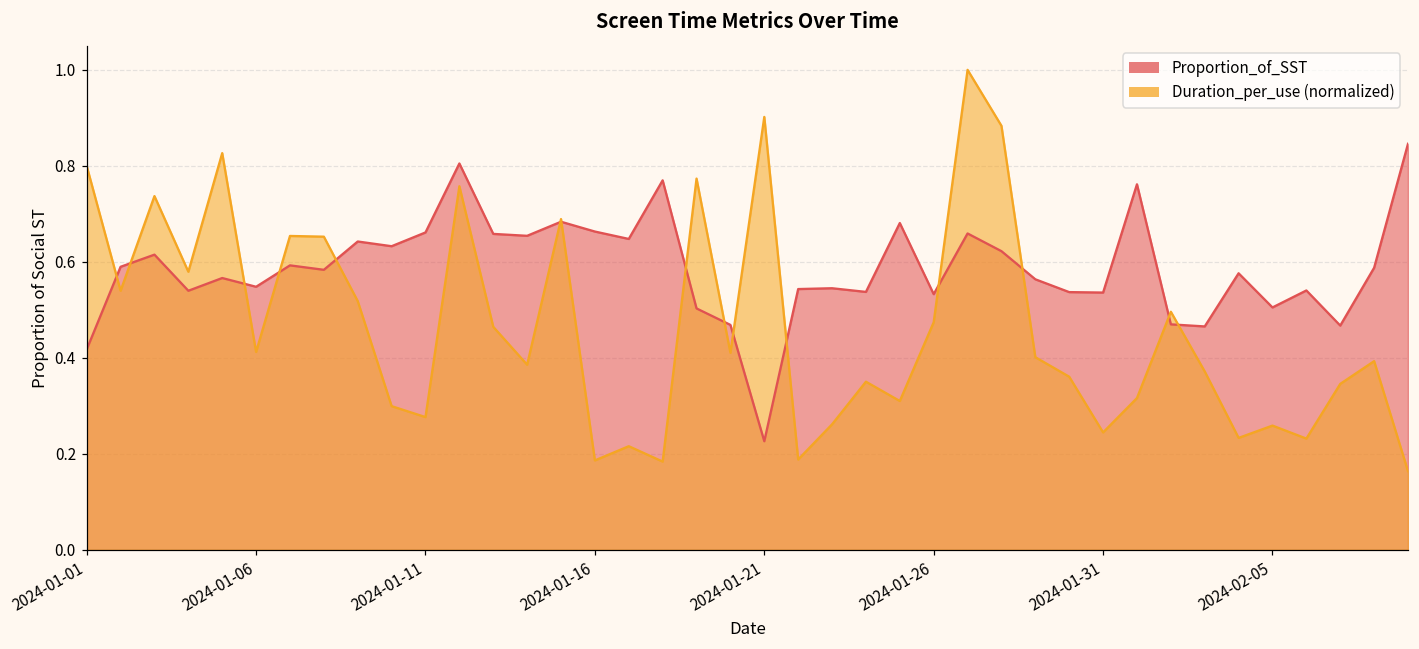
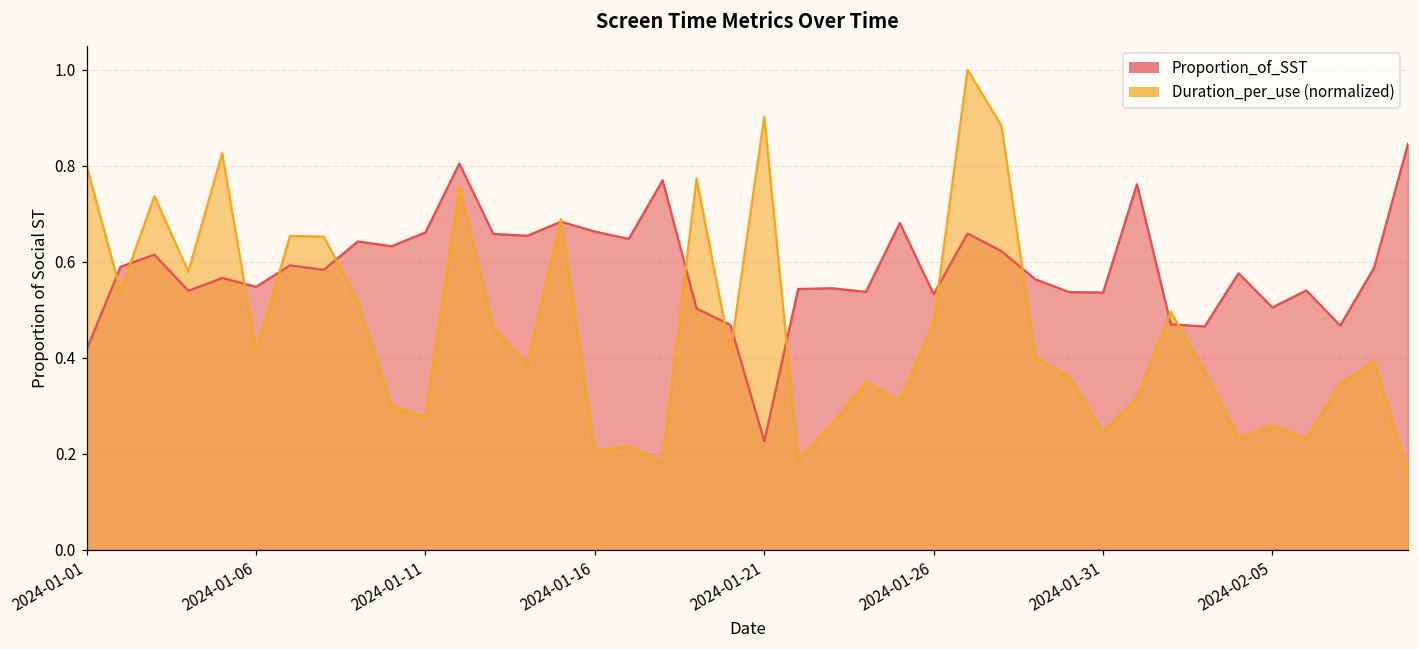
  {
    "Proportion_of_SST": {
      "2024-01-01": 0.42,
      "2024-01-06": 0.55,
      "2024-01-11": 0.66,
      "2024-01-16": 0.66,
      "2024-01-21": 0.23,
      "2024-01-26": 0.53,
      "2024-01-31": 0.54,
      "2024-02-05": 0.51
    },
    "Duration_per_use (normalized)": {
      "2024-01-01": 0.80,
      "2024-01-06": 0.41,
      "2024-01-11": 0.28,
-     "2024-01-16": 0.19,
+     "2024-01-16": 0.21,
      "2024-01-21": 0.90,
      "2024-01-26": 0.47,
      "2024-01-31": 0.24,
      "2024-02-05": 0.26
    }
  }
